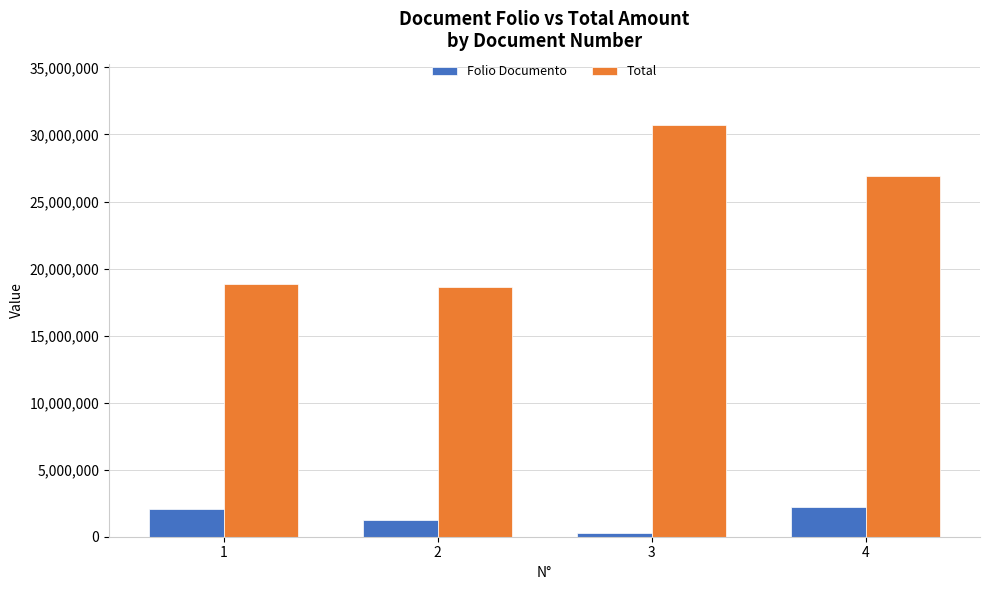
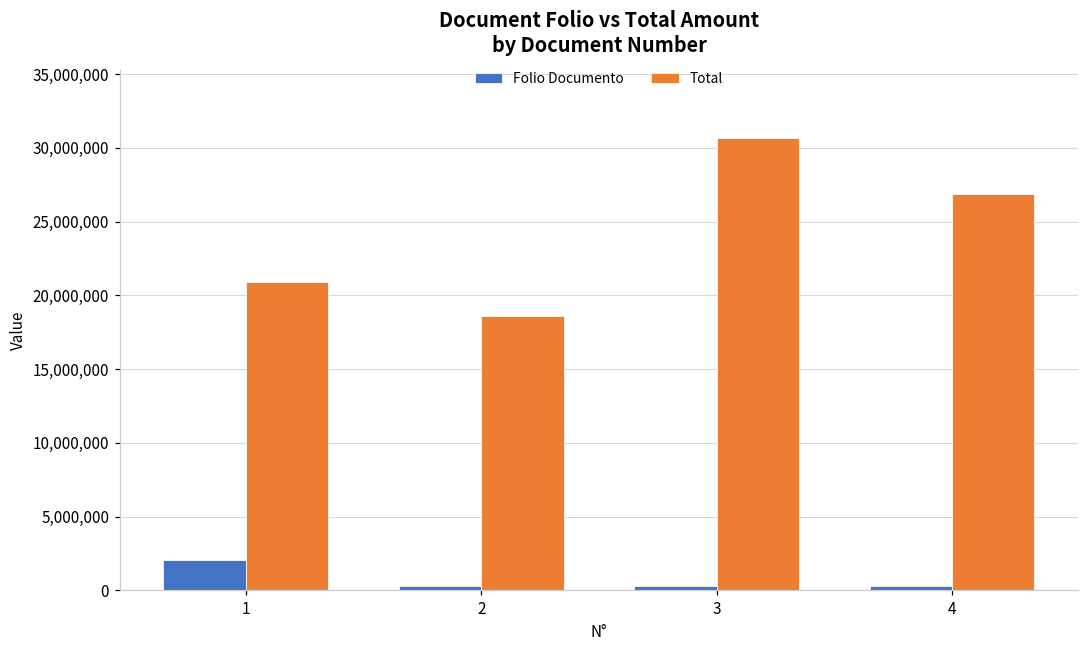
  {
    "Folio Documento": {
      "1": "2,000,000",
-     "2": "1,200,000",
+     "2": "300,000",
      "3": "300,000",
-     "4": "2,200,000"
+     "4": "300,000"
    },
    "Total": {
-     "1": "18,900,000",
+     "1": "20,900,000",
      "2": "18,600,000",
      "3": "30,700,000",
      "4": "26,900,000"
    }
  }
